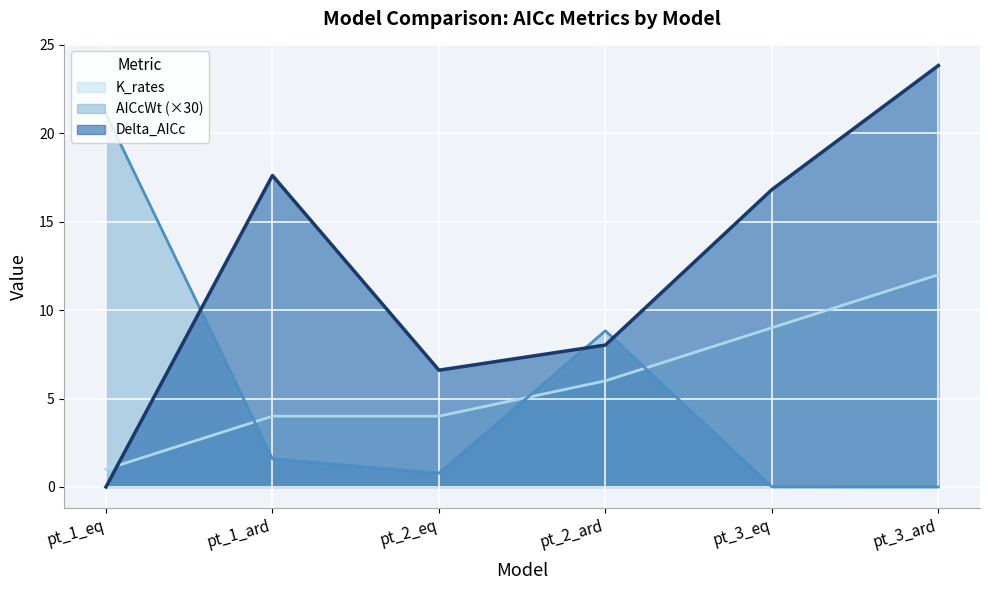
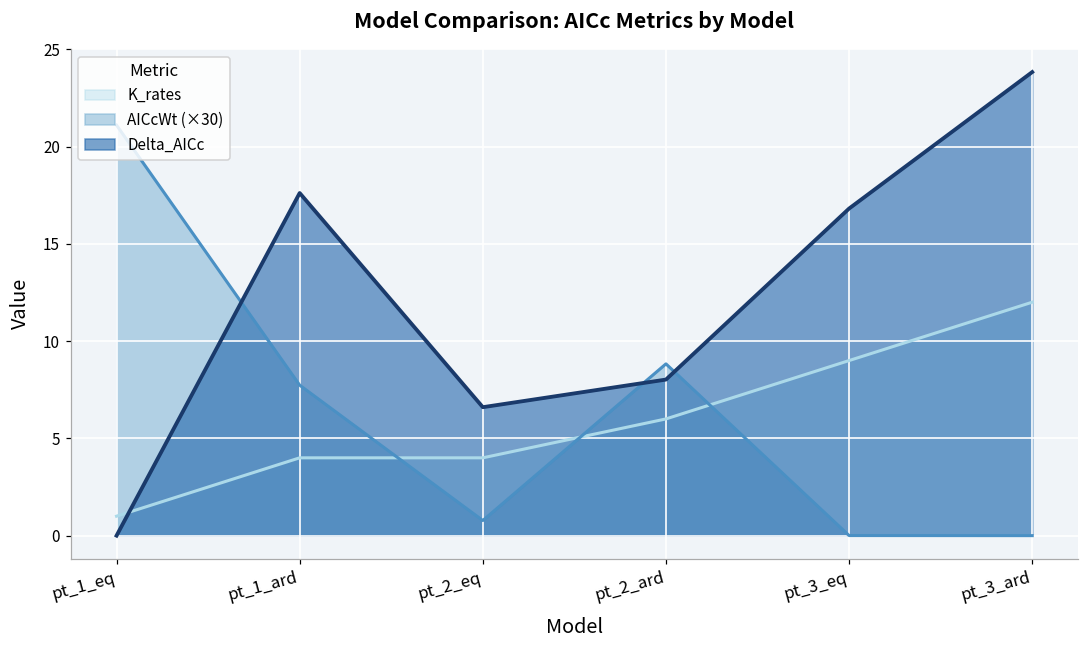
  {
    "K_rates": {
      "pt_1_eq": 1.0,
      "pt_1_ard": 4.0,
      "pt_2_eq": 4.0,
      "pt_2_ard": 6.0,
      "pt_3_eq": 9.0,
      "pt_3_ard": 12.0
    },
    "AICcWt (×30)": {
-     "pt_1_ard": 1.6,
+     "pt_1_ard": 7.7,
      "pt_2_eq": 0.8,
      "pt_2_ard": 8.8,
      "pt_3_eq": 0.0,
      "pt_3_ard": 0.0
    },
    "Delta_AICc": {
      "pt_1_eq": 0.0,
      "pt_1_ard": 17.6,
      "pt_2_eq": 6.6,
      "pt_2_ard": 8.0,
      "pt_3_eq": 16.8,
      "pt_3_ard": 23.8
    }
  }
